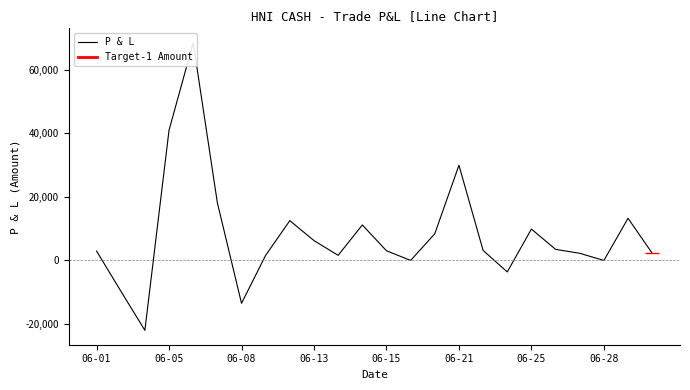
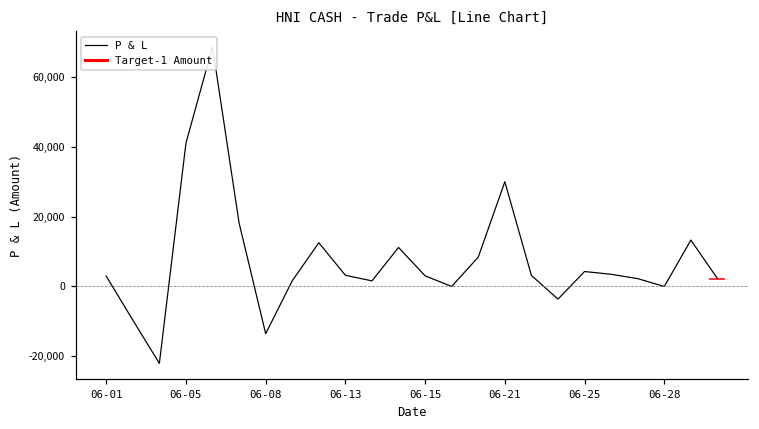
  {
    "P & L": {
      "06-01": "3,000",
      "06-05": "41,000",
      "06-08": "-14,000",
-     "06-13": "6,000",
+     "06-13": "3,000",
      "06-15": "3,000",
      "06-21": "30,000",
-     "06-25": "10,000",
+     "06-25": "4,000",
      "06-28": "0"
    }
  }
